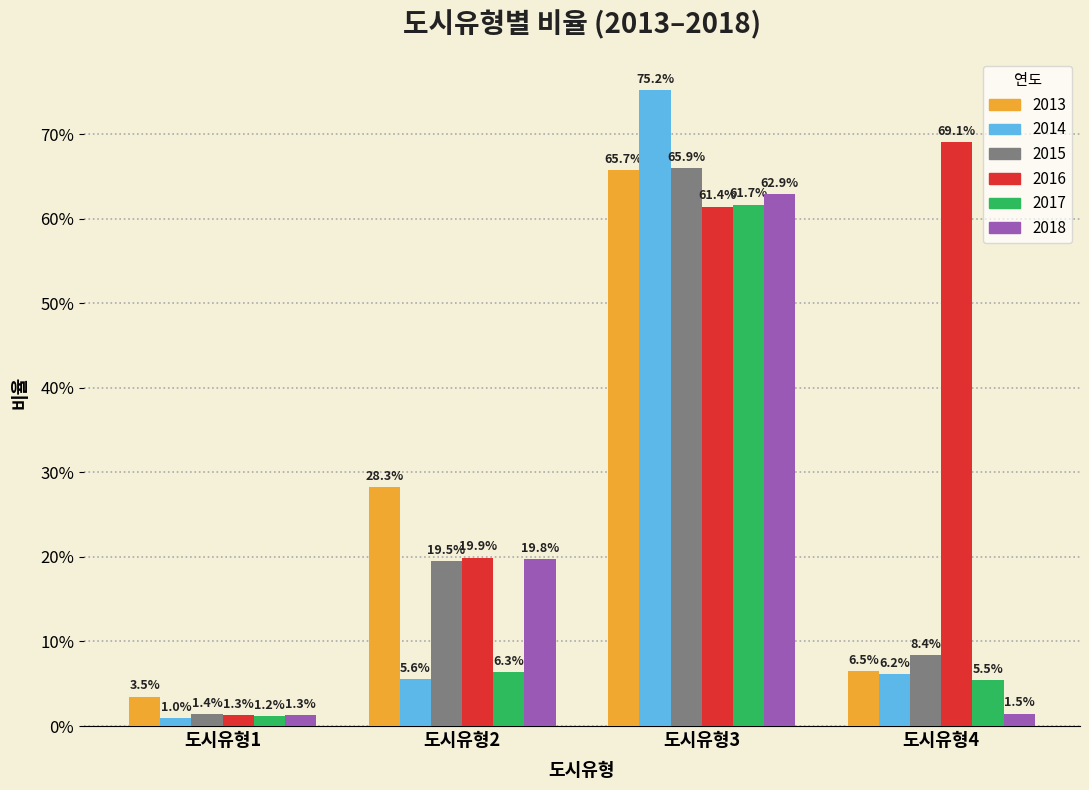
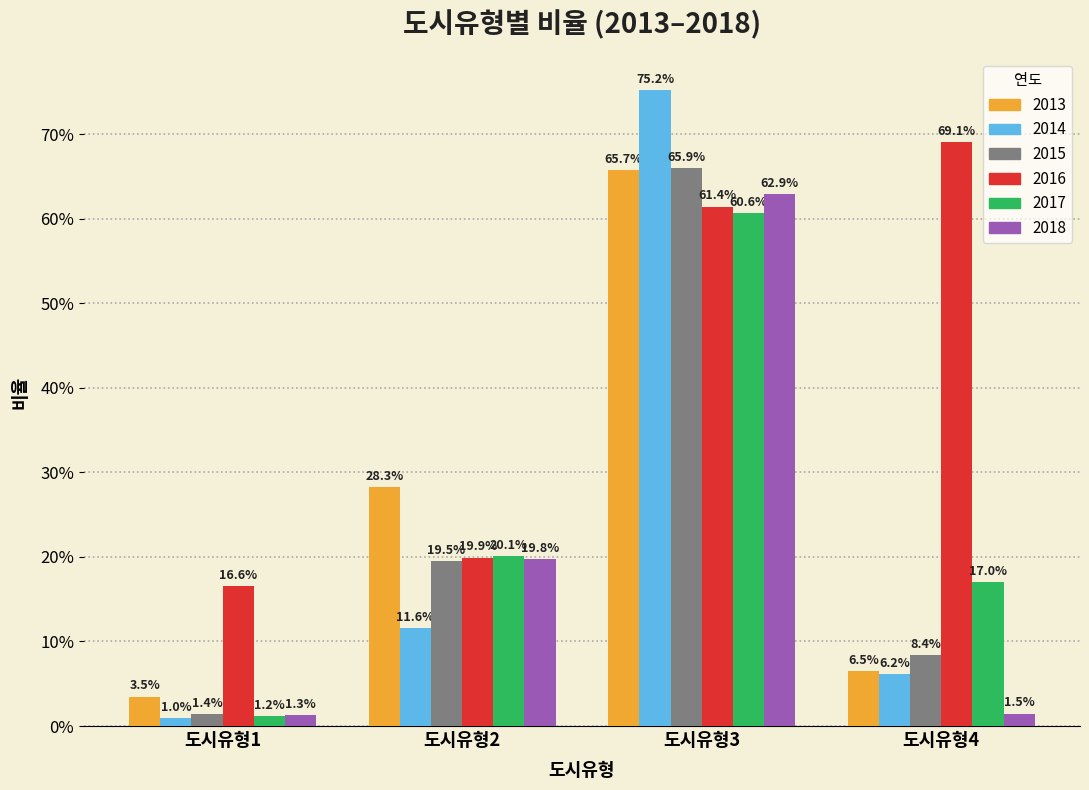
  {
    "2013": {
      "도시유형1": "3.5%",
      "도시유형2": "28.3%",
      "도시유형3": "65.7%",
      "도시유형4": "6.5%"
    },
    "2014": {
      "도시유형1": "1.0%",
-     "도시유형2": "5.6%",
+     "도시유형2": "11.6%",
      "도시유형3": "75.2%",
      "도시유형4": "6.2%"
    },
    "2015": {
      "도시유형1": "1.4%",
      "도시유형2": "19.5%",
      "도시유형3": "65.9%",
      "도시유형4": "8.4%"
    },
    "2016": {
-     "도시유형1": "1.3%",
+     "도시유형1": "16.6%",
      "도시유형2": "19.9%",
      "도시유형4": "69.1%"
    },
    "2017": {
      "도시유형1": "1.2%",
-     "도시유형2": "6.3%",
-     "도시유형3": "61.7%",
-     "도시유형4": "5.5%"
+     "도시유형2": "20.1%",
+     "도시유형3": "60.6%",
+     "도시유형4": "17.0%"
    },
    "2018": {
      "도시유형1": "1.3%",
      "도시유형2": "19.8%",
      "도시유형3": "62.9%",
      "도시유형4": "1.5%"
    }
  }
